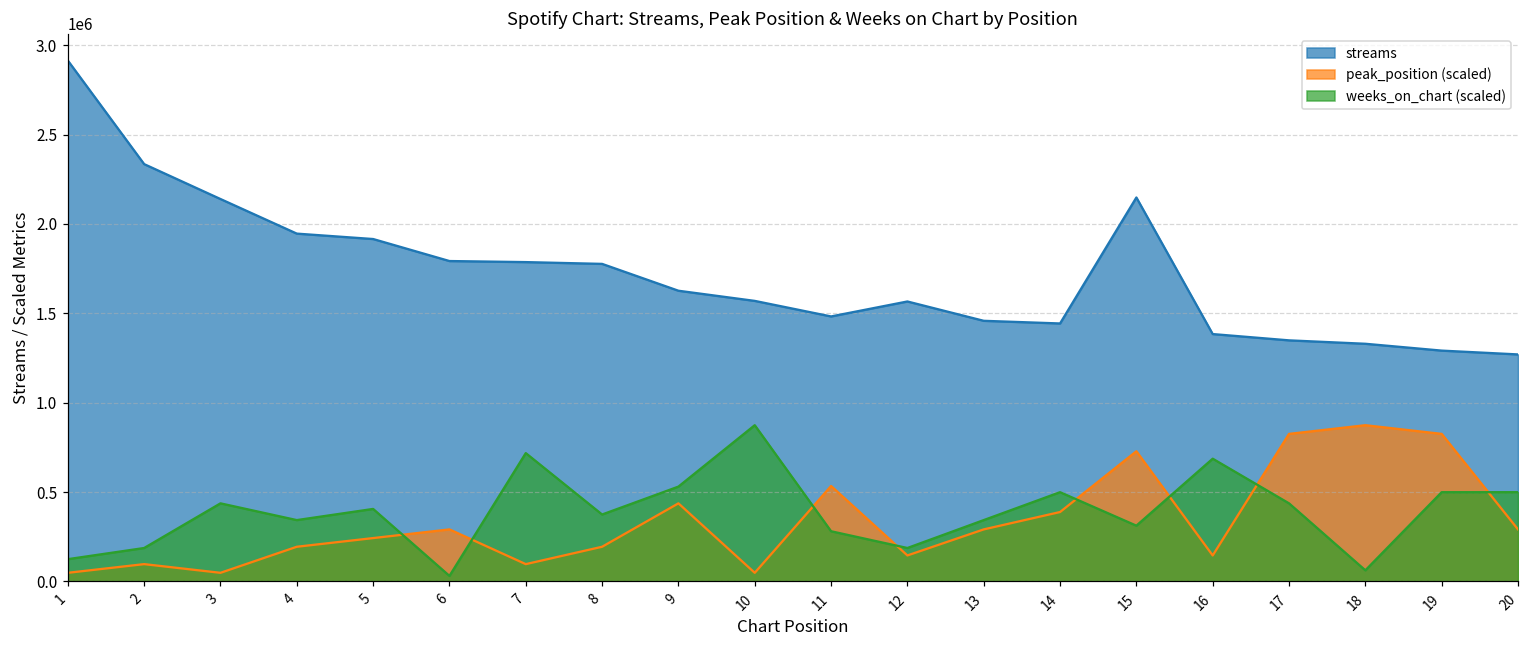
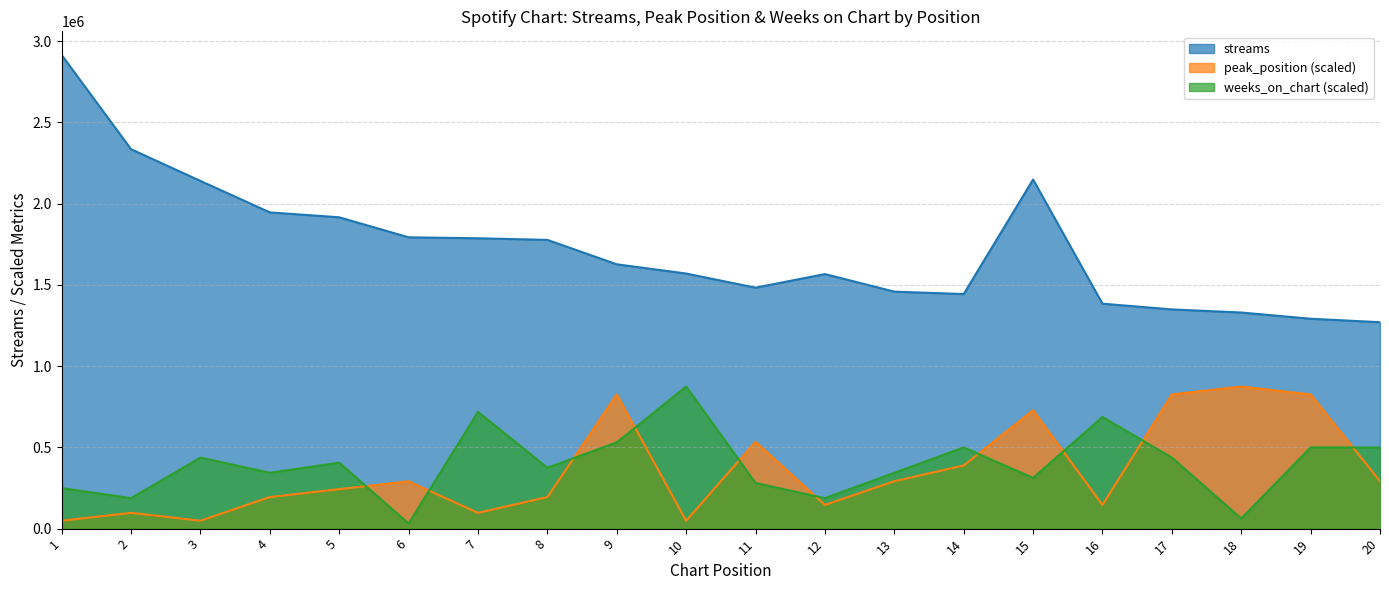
  {
    "streams": {
      "1": 2910000,
      "2": 2330000,
      "3": 2140000,
      "4": 1950000,
      "5": 1920000,
      "6": 1790000,
      "7": 1790000,
      "8": 1780000,
      "9": 1630000,
      "10": 1570000,
      "11": 1480000,
      "12": 1570000,
      "13": 1460000,
      "14": 1440000,
      "15": 2150000,
      "16": 1380000,
      "17": 1350000,
      "18": 1330000,
      "19": 1290000,
      "20": 1270000
    },
    "peak_position (scaled)": {
      "1": 50000,
      "2": 100000,
      "3": 50000,
      "4": 190000,
      "5": 240000,
      "6": 290000,
      "7": 100000,
      "8": 190000,
-     "9": 440000,
+     "9": 830000,
      "10": 50000,
      "11": 530000,
      "12": 150000,
      "13": 290000,
      "14": 390000,
      "15": 730000,
      "16": 150000,
      "17": 830000,
      "18": 870000,
      "19": 830000,
      "20": 290000
    },
    "weeks_on_chart (scaled)": {
-     "1": 120000,
+     "1": 250000,
      "2": 190000,
      "3": 440000,
      "4": 340000,
      "5": 410000,
      "6": 30000,
      "7": 720000,
      "8": 370000,
      "9": 530000,
      "10": 870000,
      "11": 280000,
      "12": 190000,
      "13": 340000,
      "14": 500000,
      "15": 310000,
      "16": 690000,
      "17": 440000,
      "18": 60000,
      "19": 500000,
      "20": 500000
    }
  }
